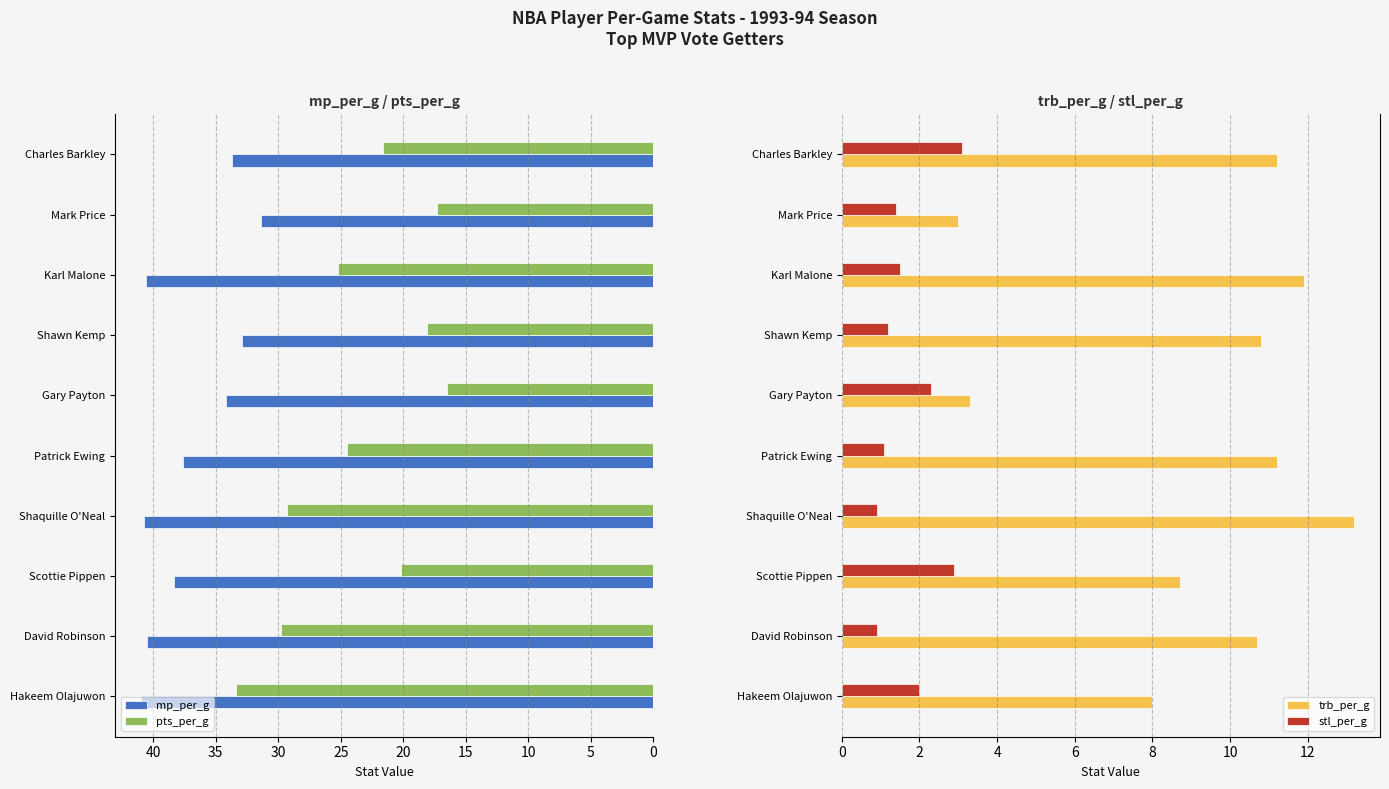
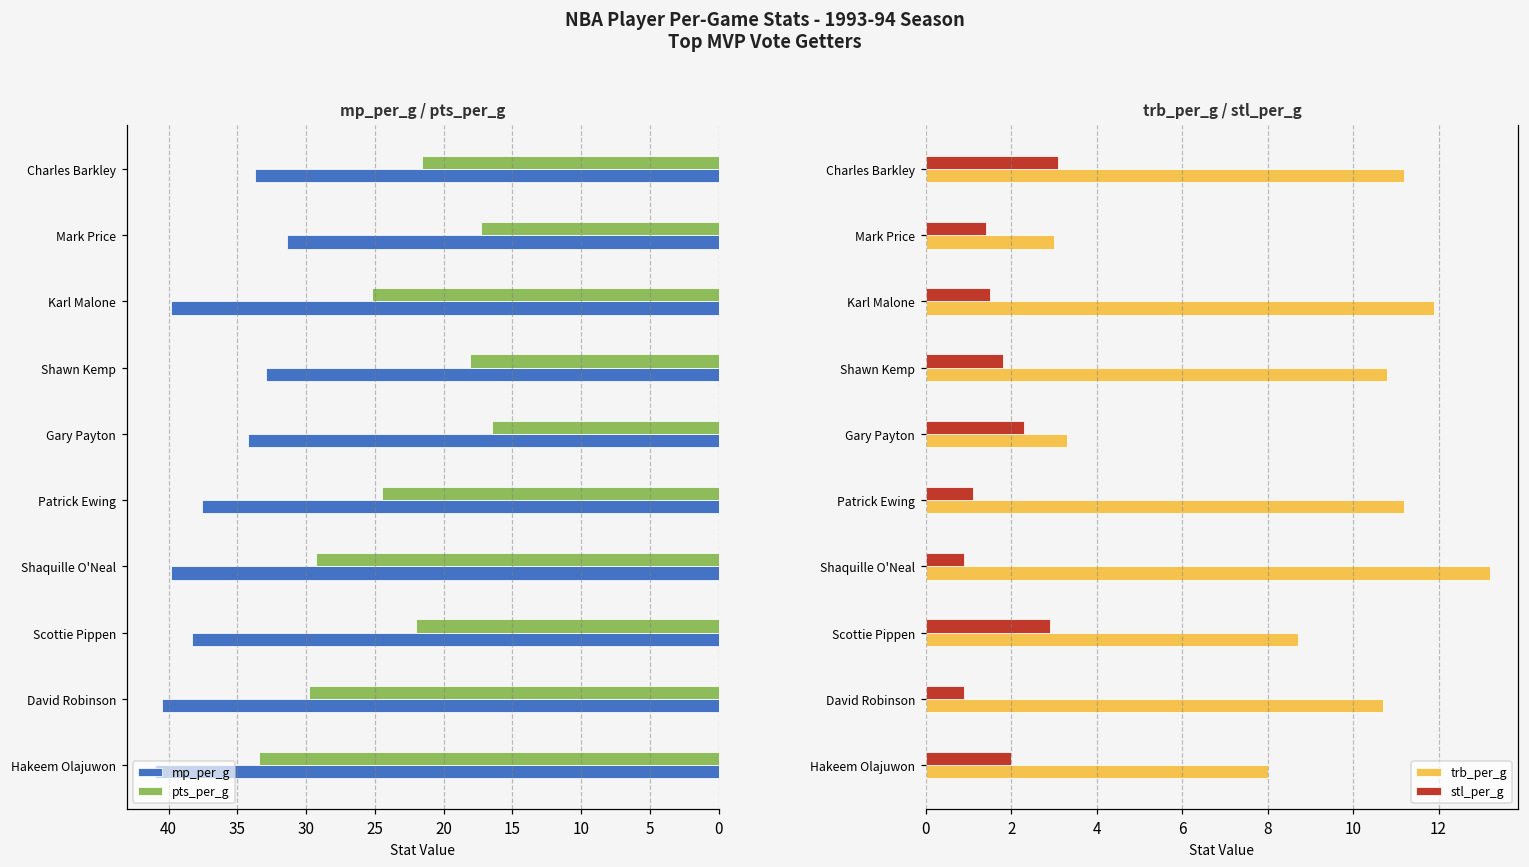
  {
    "mp_per_g / pts_per_g": {
      "mp_per_g": {
        "Charles Barkley": 33.7,
        "Mark Price": 31.4,
-       "Karl Malone": 40.6,
+       "Karl Malone": 39.8,
        "Shawn Kemp": 32.9,
        "Gary Payton": 34.2,
        "Patrick Ewing": 37.6,
-       "Shaquille O'Neal": 40.7,
+       "Shaquille O'Neal": 39.8,
        "Scottie Pippen": 38.3,
        "David Robinson": 40.5
      },
      "pts_per_g": {
        "Charles Barkley": 21.6,
        "Mark Price": 17.3,
        "Karl Malone": 25.2,
        "Shawn Kemp": 18.1,
        "Gary Payton": 16.5,
        "Patrick Ewing": 24.5,
        "Shaquille O'Neal": 29.3,
-       "Scottie Pippen": 20.2,
+       "Scottie Pippen": 22.0,
        "David Robinson": 29.8,
        "Hakeem Olajuwon": 33.4
      }
    },
    "trb_per_g / stl_per_g": {
      "trb_per_g": {
        "Charles Barkley": 11.2,
        "Mark Price": 3.0,
        "Karl Malone": 11.9,
        "Shawn Kemp": 10.8,
        "Gary Payton": 3.3,
        "Patrick Ewing": 11.2,
        "Shaquille O'Neal": 13.2,
        "Scottie Pippen": 8.7,
        "David Robinson": 10.7,
        "Hakeem Olajuwon": 8.0
      },
      "stl_per_g": {
        "Charles Barkley": 3.1,
        "Mark Price": 1.4,
        "Karl Malone": 1.5,
-       "Shawn Kemp": 1.2,
+       "Shawn Kemp": 1.8,
        "Gary Payton": 2.3,
        "Patrick Ewing": 1.1,
        "Shaquille O'Neal": 0.9,
        "Scottie Pippen": 2.9,
        "David Robinson": 0.9,
        "Hakeem Olajuwon": 2.0
      }
    }
  }
